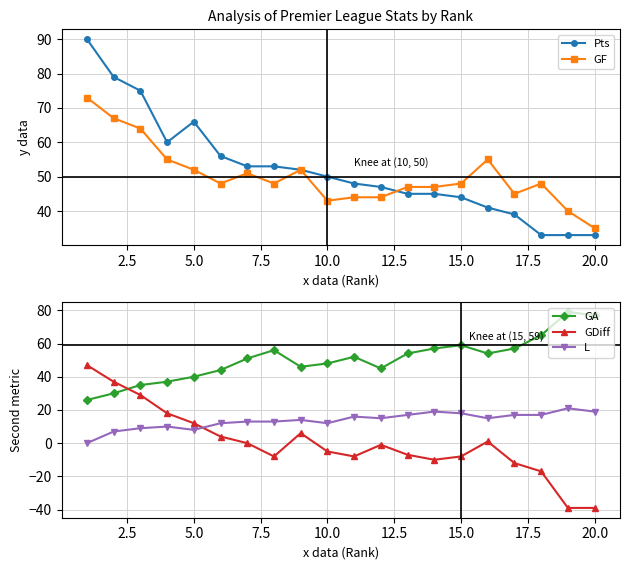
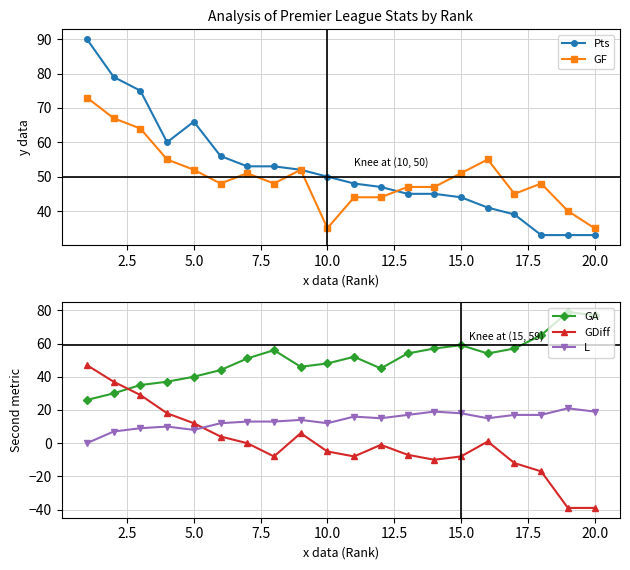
  {
    "Analysis of Premier League Stats by Rank": {
      "Pts": {
        "5.0": 66,
        "10.0": 50,
        "15.0": 44,
        "20.0": 33
      },
      "GF": {
        "5.0": 52,
-       "10.0": 43,
-       "15.0": 48,
+       "10.0": 35,
+       "15.0": 51,
        "20.0": 35
      }
    }
  }
